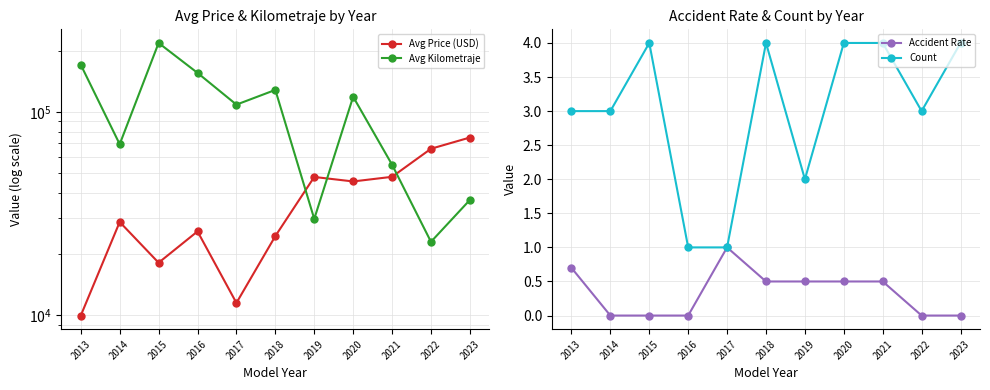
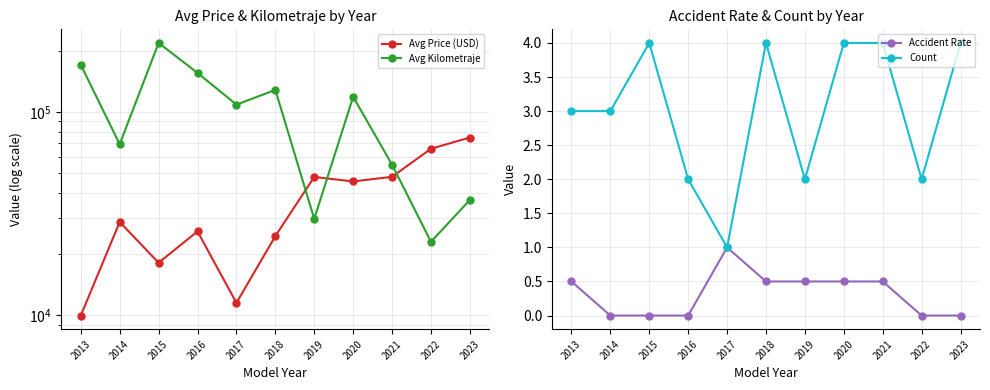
  {
    "Avg Price & Kilometraje by Year": {
      "Avg Price (USD)": {
        "2013": 10000,
        "2014": 29000,
        "2015": 18000,
        "2016": 26000,
        "2017": 11000,
        "2018": 25000,
        "2019": 48000,
        "2020": 46000,
        "2021": 48000,
        "2022": 66000,
        "2023": 75000
      },
      "Avg Kilometraje": {
        "2013": 170000,
        "2014": 69000,
        "2015": 220000,
        "2016": 160000,
        "2017": 110000,
        "2018": 130000,
        "2019": 30000,
        "2020": 120000,
        "2021": 55000,
        "2022": 23000,
        "2023": 37000
      }
    },
    "Accident Rate & Count by Year": {
      "Accident Rate": {
-       "2013": 0.7,
+       "2013": 0.5,
        "2014": 0.0,
        "2015": 0.0,
        "2016": 0.0,
        "2018": 0.5,
        "2019": 0.5,
        "2020": 0.5,
        "2021": 0.5,
        "2022": 0.0,
        "2023": 0.0
      },
      "Count": {
        "2013": 3,
        "2014": 3,
        "2015": 4,
-       "2016": 1,
+       "2016": 2,
        "2018": 4,
        "2019": 2,
        "2020": 4,
-       "2022": 3
+       "2022": 2
      }
    }
  }
